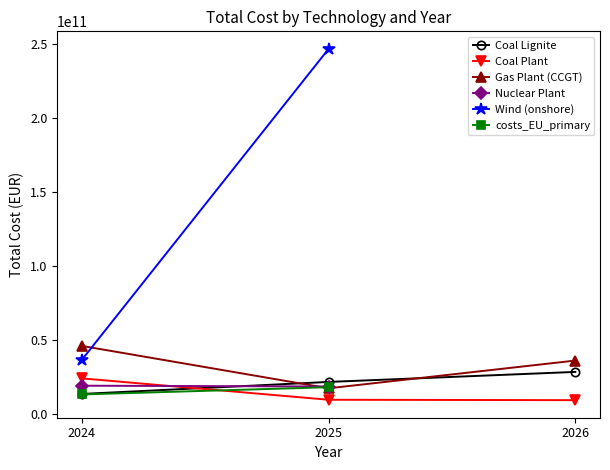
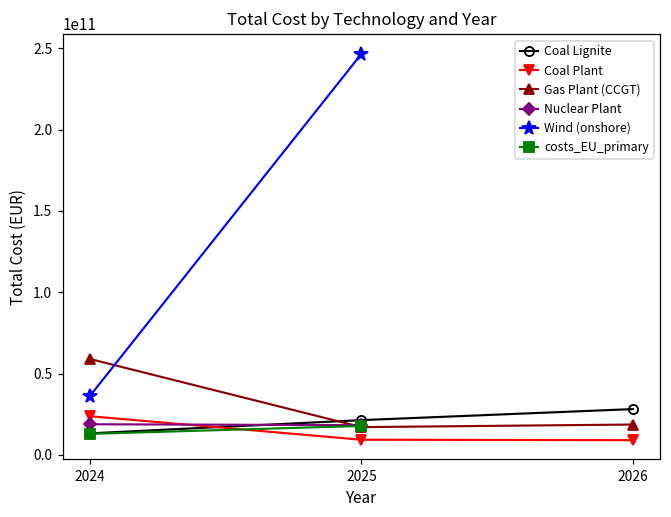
  {
    "Coal Lignite": {
      "2025": 21000000000,
      "2026": 28000000000
    },
    "Coal Plant": {
      "2024": 24000000000,
      "2025": 9000000000,
      "2026": 9000000000
    },
    "Gas Plant (CCGT)": {
-     "2024": 46000000000,
-     "2026": 36000000000
+     "2024": 59000000000,
+     "2026": 19000000000
    },
    "Nuclear Plant": {
      "2024": 19000000000
    },
    "Wind (onshore)": {
      "2024": 36000000000,
      "2025": 247000000000
    }
  }
